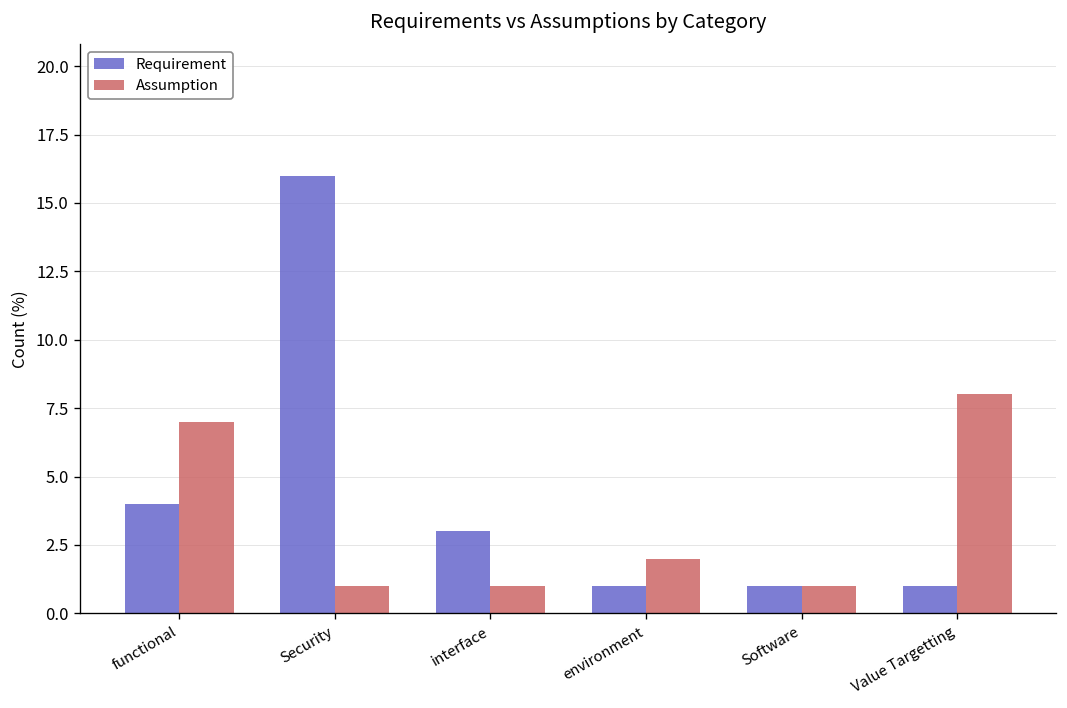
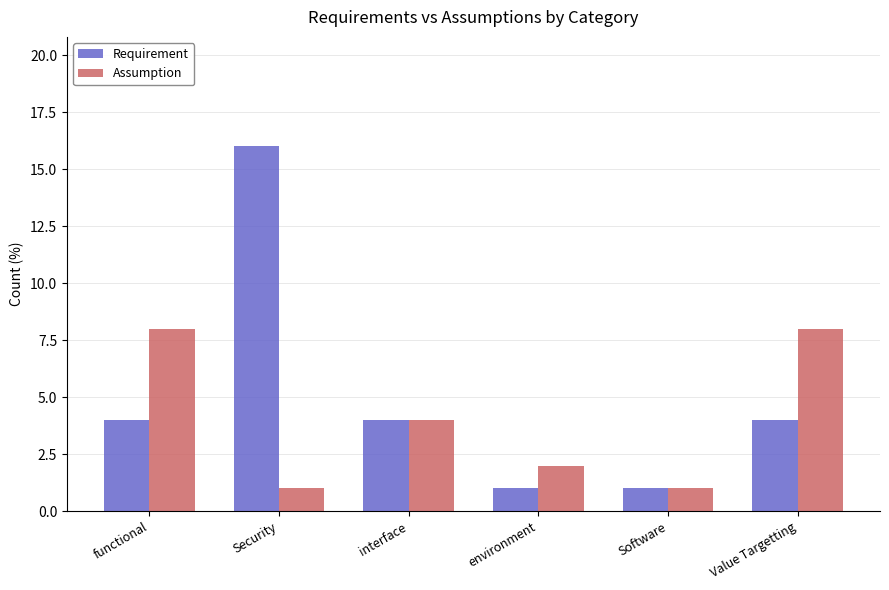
  {
    "Requirement": {
      "functional": 4,
      "Security": 16,
-     "interface": 3,
+     "interface": 4,
      "environment": 1,
      "Software": 1,
-     "Value Targetting": 1
+     "Value Targetting": 4
    },
    "Assumption": {
-     "functional": 7,
+     "functional": 8,
      "Security": 1,
-     "interface": 1,
+     "interface": 4,
      "environment": 2,
      "Software": 1,
      "Value Targetting": 8
    }
  }
